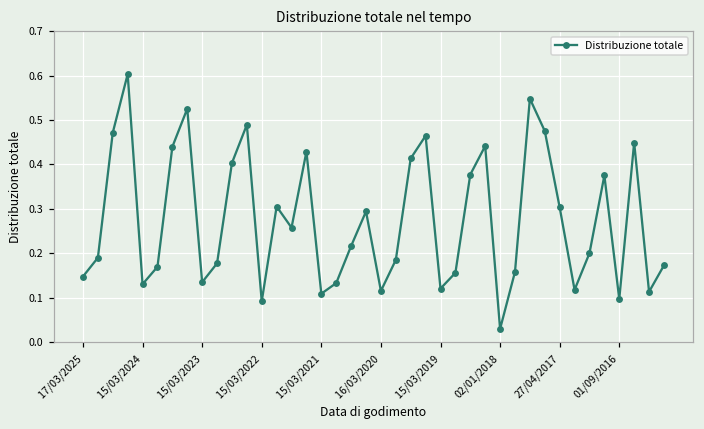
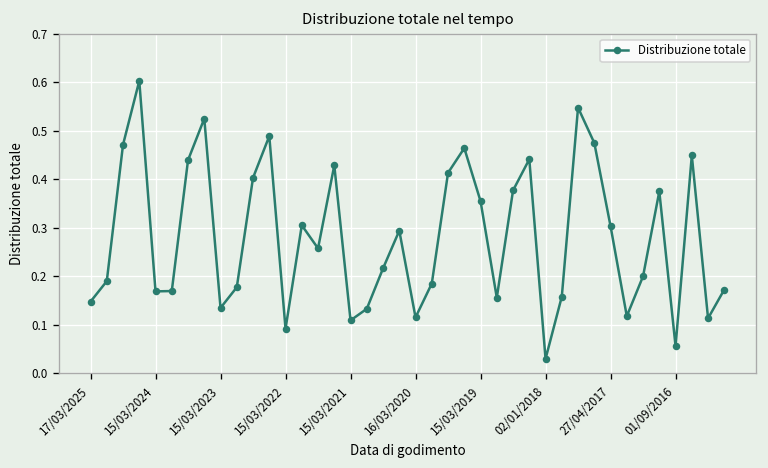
  {
    "17/03/2025": 0.15,
-   "15/03/2024": 0.13,
+   "15/03/2024": 0.17,
    "15/03/2023": 0.13,
    "15/03/2022": 0.09,
    "15/03/2021": 0.11,
    "16/03/2020": 0.12,
-   "15/03/2019": 0.12,
+   "15/03/2019": 0.36,
    "02/01/2018": 0.03,
    "27/04/2017": 0.30,
-   "01/09/2016": 0.10
+   "01/09/2016": 0.06
  }
